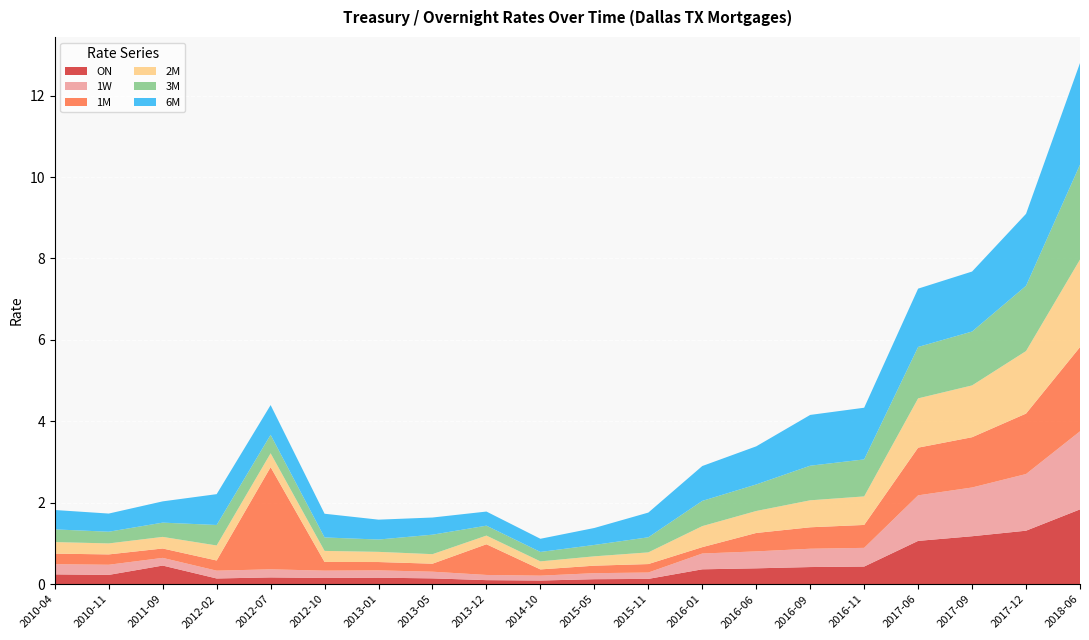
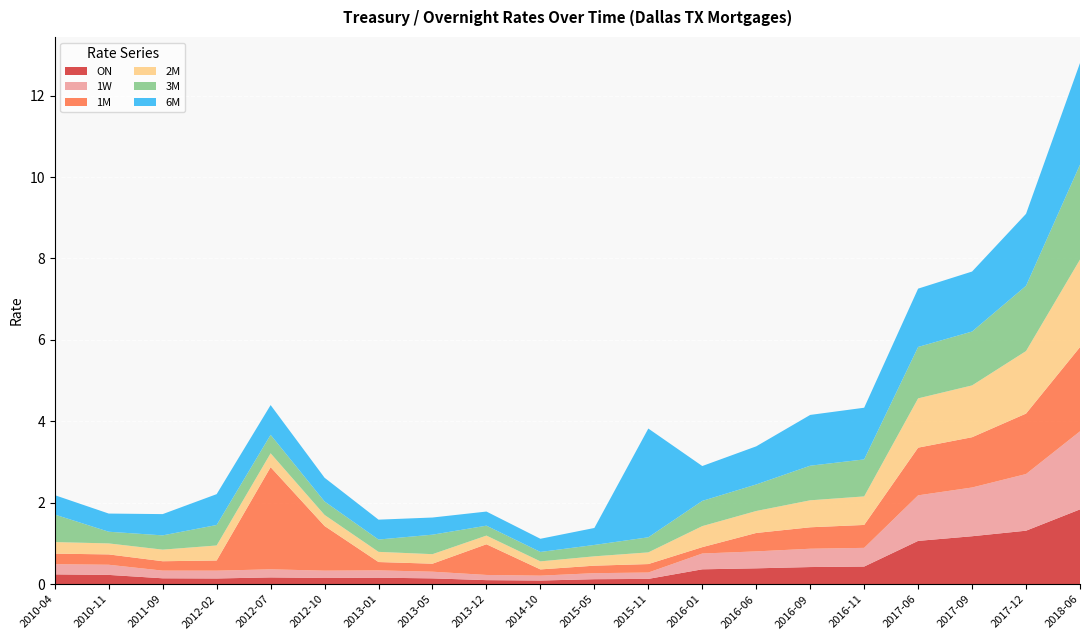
  {
    "ON": {
      "2010-04": 0.2,
      "2010-11": 0.2,
-     "2011-09": 0.5,
+     "2011-09": 0.1,
      "2012-02": 0.1,
      "2012-07": 0.2,
      "2012-10": 0.2,
      "2013-01": 0.2,
      "2013-05": 0.1,
      "2013-12": 0.1,
      "2014-10": 0.1,
      "2015-05": 0.1,
      "2015-11": 0.1,
      "2016-01": 0.4,
      "2016-06": 0.4,
      "2016-09": 0.4,
      "2016-11": 0.4,
      "2017-06": 1.1,
      "2017-09": 1.2,
      "2017-12": 1.3,
      "2018-06": 1.8
    },
    "1M": {
      "2010-04": 0.3,
      "2010-11": 0.3,
      "2011-09": 0.2,
      "2012-02": 0.3,
      "2012-07": 2.5,
-     "2012-10": 0.2,
+     "2012-10": 1.1,
      "2013-01": 0.2,
      "2013-05": 0.2,
      "2013-12": 0.8,
      "2014-10": 0.2,
      "2015-05": 0.2,
      "2015-11": 0.2,
      "2016-01": 0.2,
      "2016-06": 0.5,
      "2016-09": 0.5,
      "2016-11": 0.6,
      "2017-06": 1.2,
      "2017-09": 1.2,
      "2017-12": 1.5,
      "2018-06": 2.1
    },
    "3M": {
-     "2010-04": 0.3,
+     "2010-04": 0.7,
      "2010-11": 0.3,
      "2011-09": 0.4,
      "2012-02": 0.5,
      "2012-07": 0.5,
      "2012-10": 0.3,
      "2013-01": 0.3,
      "2013-05": 0.5,
      "2013-12": 0.2,
      "2014-10": 0.2,
      "2015-05": 0.3,
      "2015-11": 0.4,
      "2016-01": 0.6,
      "2016-06": 0.7,
      "2016-09": 0.8,
      "2016-11": 0.9,
      "2017-06": 1.3,
      "2017-09": 1.3,
      "2017-12": 1.6,
      "2018-06": 2.3
    },
    "6M": {
      "2010-04": 0.5,
      "2010-11": 0.4,
      "2011-09": 0.5,
      "2012-02": 0.8,
      "2012-07": 0.7,
      "2012-10": 0.6,
      "2013-01": 0.5,
      "2013-05": 0.4,
      "2013-12": 0.3,
      "2014-10": 0.3,
      "2015-05": 0.4,
-     "2015-11": 0.6,
+     "2015-11": 2.7,
      "2016-01": 0.9,
      "2016-06": 0.9,
      "2016-09": 1.2,
      "2016-11": 1.3,
      "2017-06": 1.4,
      "2017-09": 1.5,
      "2017-12": 1.8,
      "2018-06": 2.5
    }
  }
